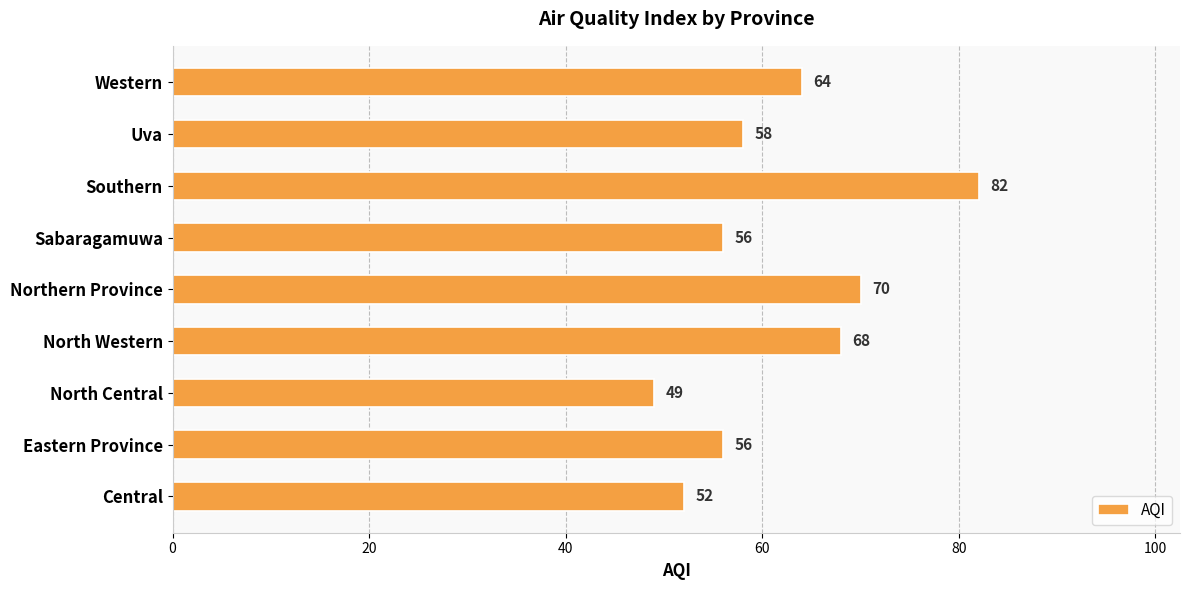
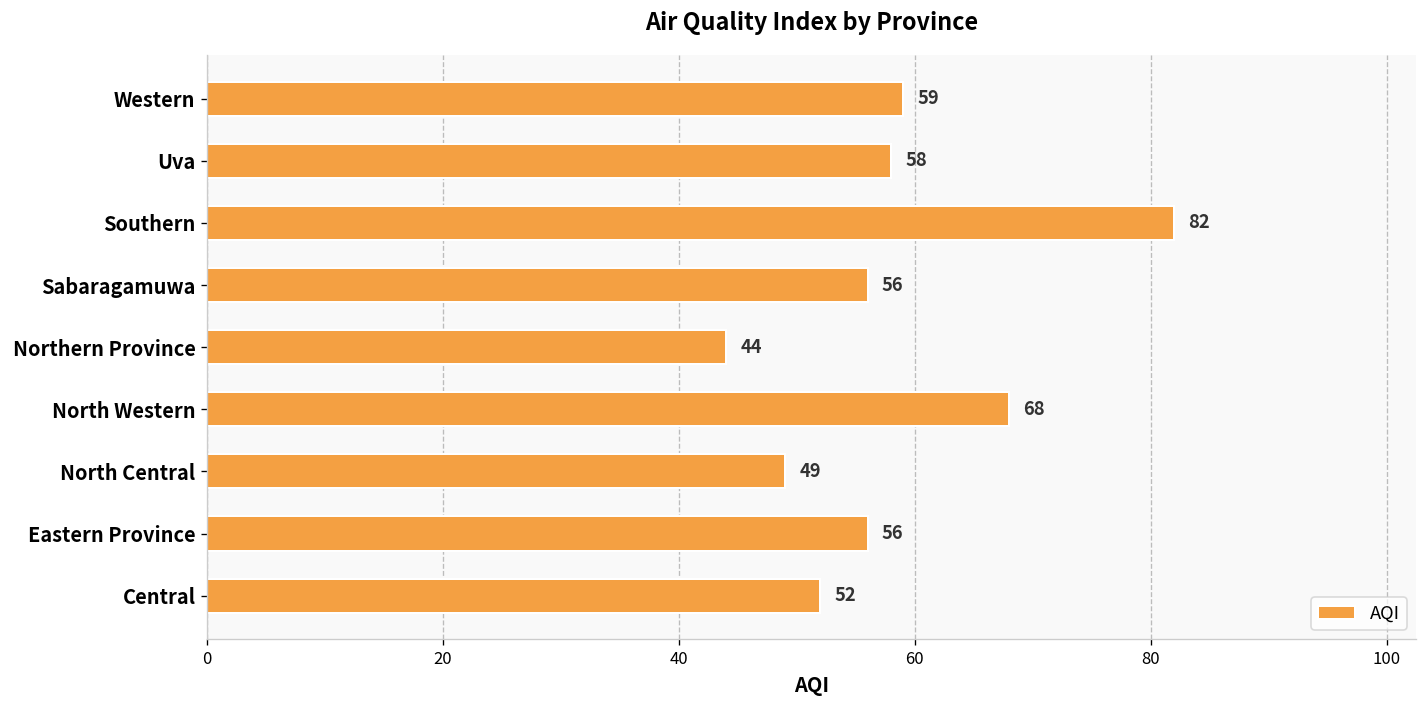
  {
-   "Western": 64,
+   "Western": 59,
    "Uva": 58,
    "Southern": 82,
    "Sabaragamuwa": 56,
-   "Northern Province": 70,
+   "Northern Province": 44,
    "North Western": 68,
    "North Central": 49,
    "Eastern Province": 56,
    "Central": 52
  }
